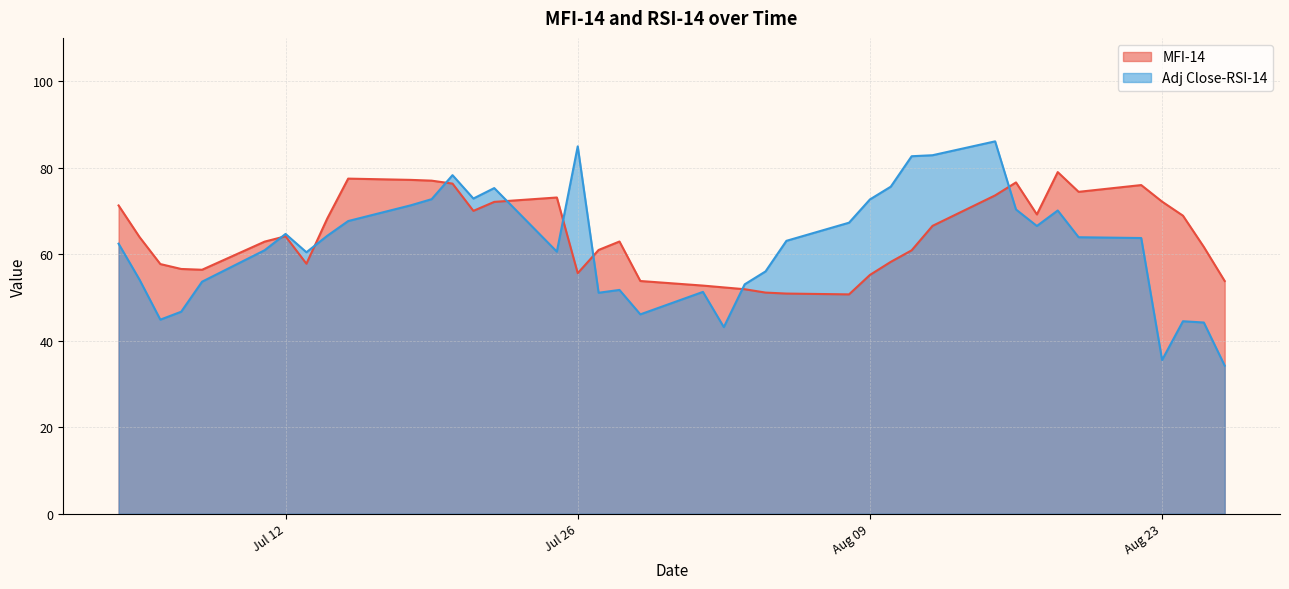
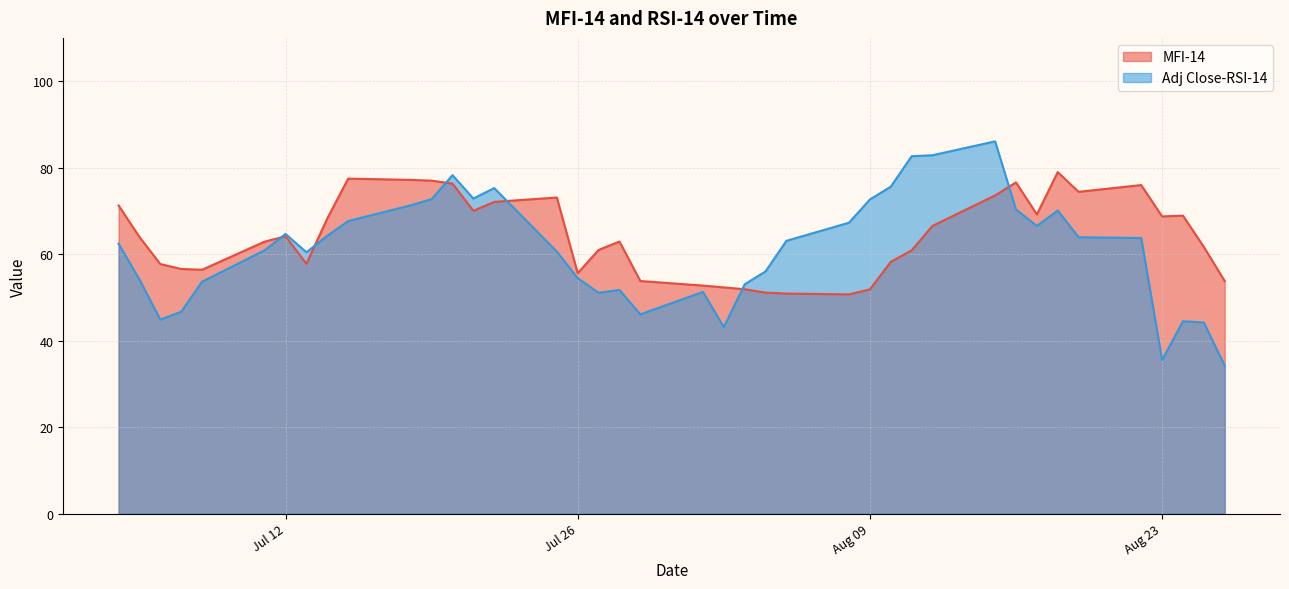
  {
    "MFI-14": {
      "Jul 26": 56,
-     "Aug 09": 55,
-     "Aug 23": 72
+     "Aug 09": 52,
+     "Aug 23": 69
    },
    "Adj Close-RSI-14": {
-     "Jul 26": 85,
+     "Jul 26": 54,
      "Aug 09": 73,
      "Aug 23": 36
    }
  }
